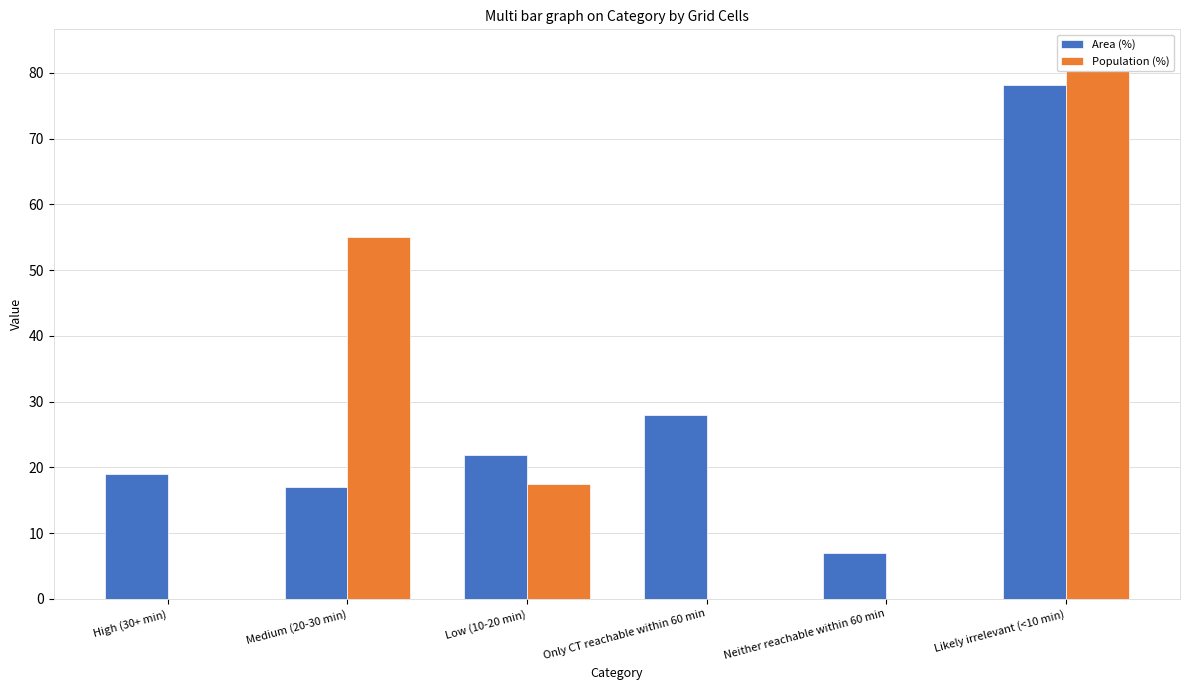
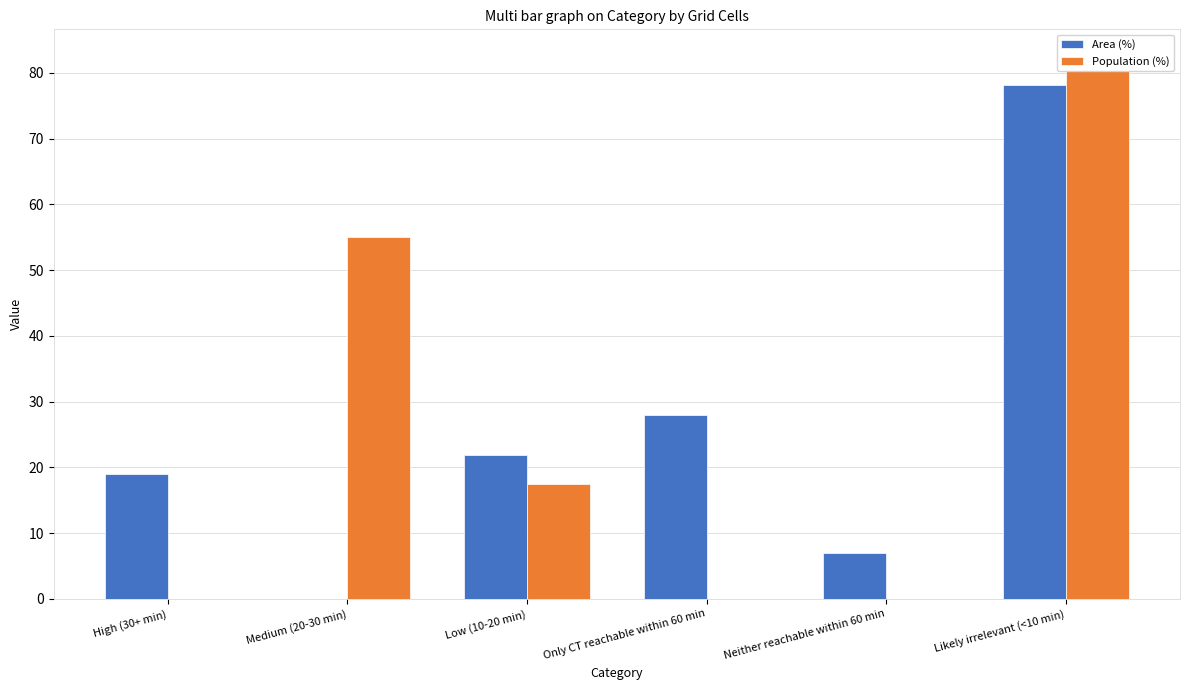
  {
    "Area (%)": {
      "High (30+ min)": 19,
-     "Medium (20-30 min)": 17,
+     "Medium (20-30 min)": 0,
      "Low (10-20 min)": 22,
      "Only CT reachable within 60 min": 28,
      "Neither reachable within 60 min": 7,
      "Likely irrelevant (<10 min)": 78
    },
    "Population (%)": {
      "High (30+ min)": 0,
      "Medium (20-30 min)": 55,
      "Low (10-20 min)": 18,
      "Only CT reachable within 60 min": 0,
      "Neither reachable within 60 min": 0
    }
  }
